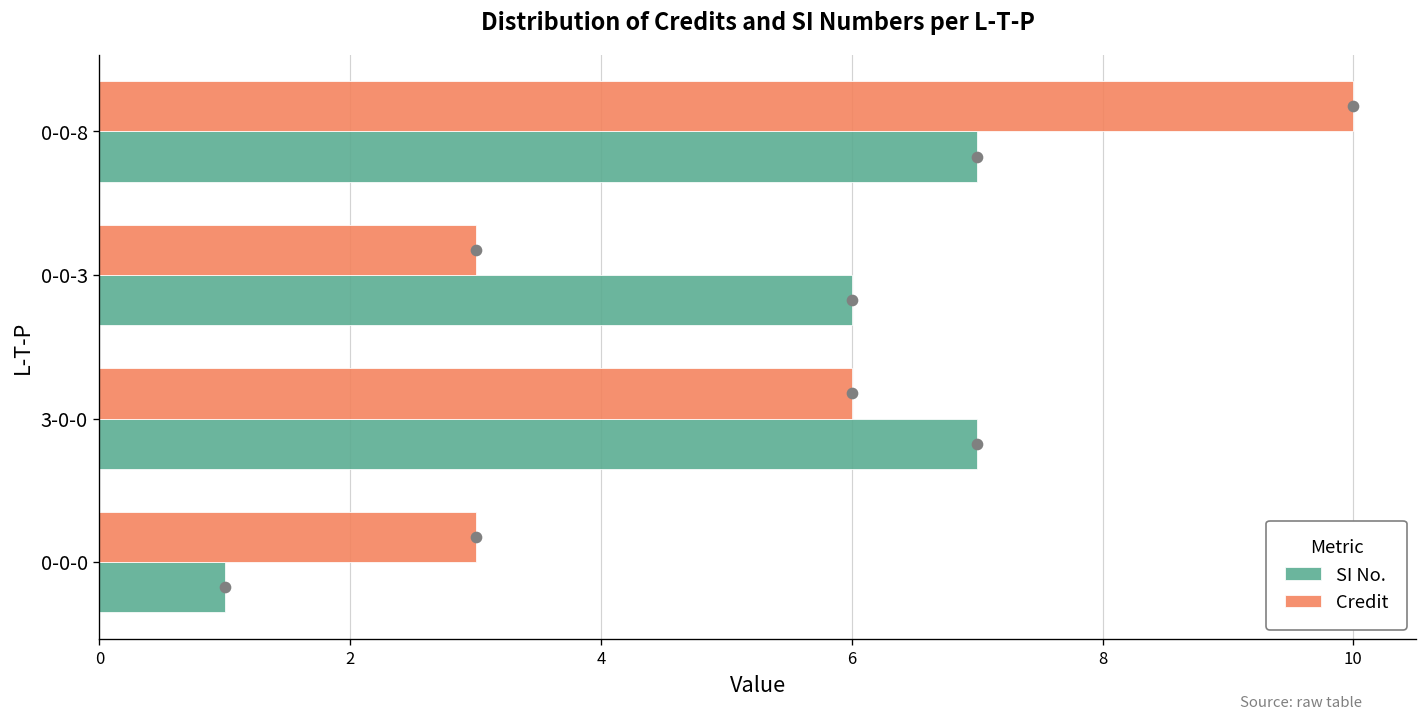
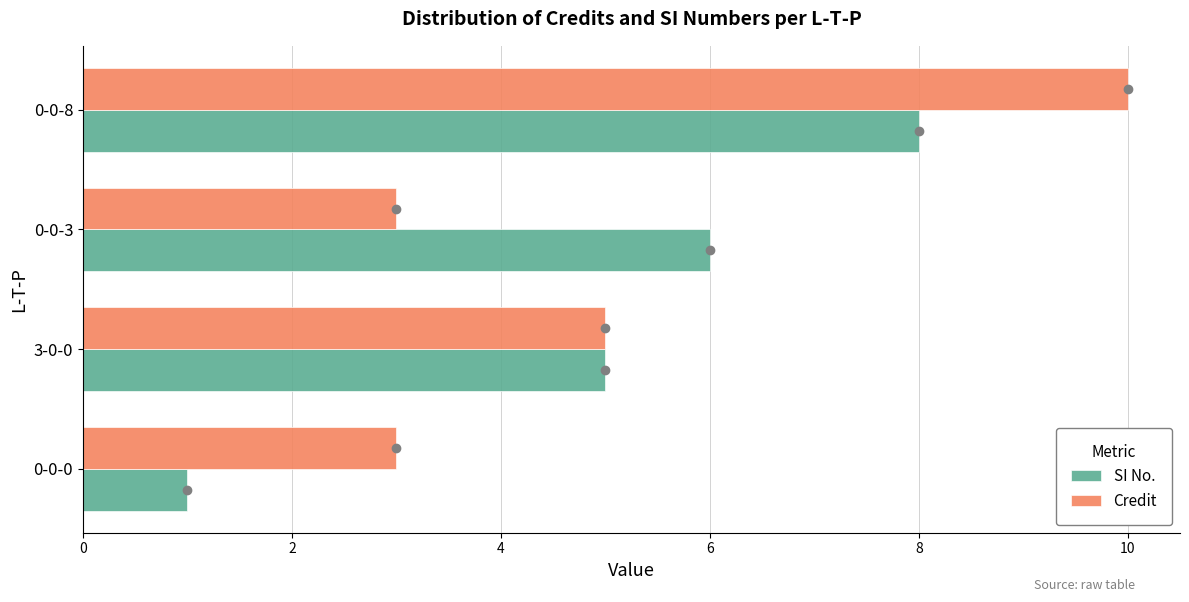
  {
    "SI No.": {
-     "0-0-8": 7,
+     "0-0-8": 8,
      "0-0-3": 6,
-     "3-0-0": 7,
+     "3-0-0": 5,
      "0-0-0": 1
    },
    "Credit": {
      "0-0-8": 10,
      "0-0-3": 3,
-     "3-0-0": 6,
+     "3-0-0": 5,
      "0-0-0": 3
    }
  }
